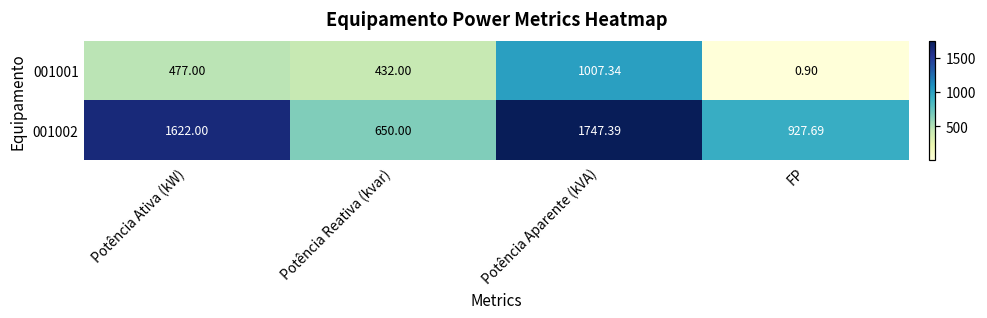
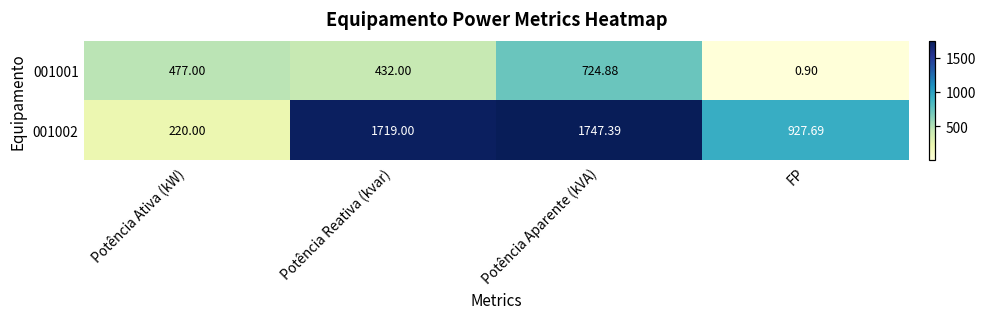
  {
    "001001": {
      "Potência Ativa (kW)": 477.00,
      "Potência Reativa (kvar)": 432.00,
-     "Potência Aparente (kVA)": 1007.34,
+     "Potência Aparente (kVA)": 724.88,
      "FP": 0.90
    },
    "001002": {
-     "Potência Ativa (kW)": 1622.00,
-     "Potência Reativa (kvar)": 650.00,
+     "Potência Ativa (kW)": 220.00,
+     "Potência Reativa (kvar)": 1719.00,
      "Potência Aparente (kVA)": 1747.39,
      "FP": 927.69
    }
  }
